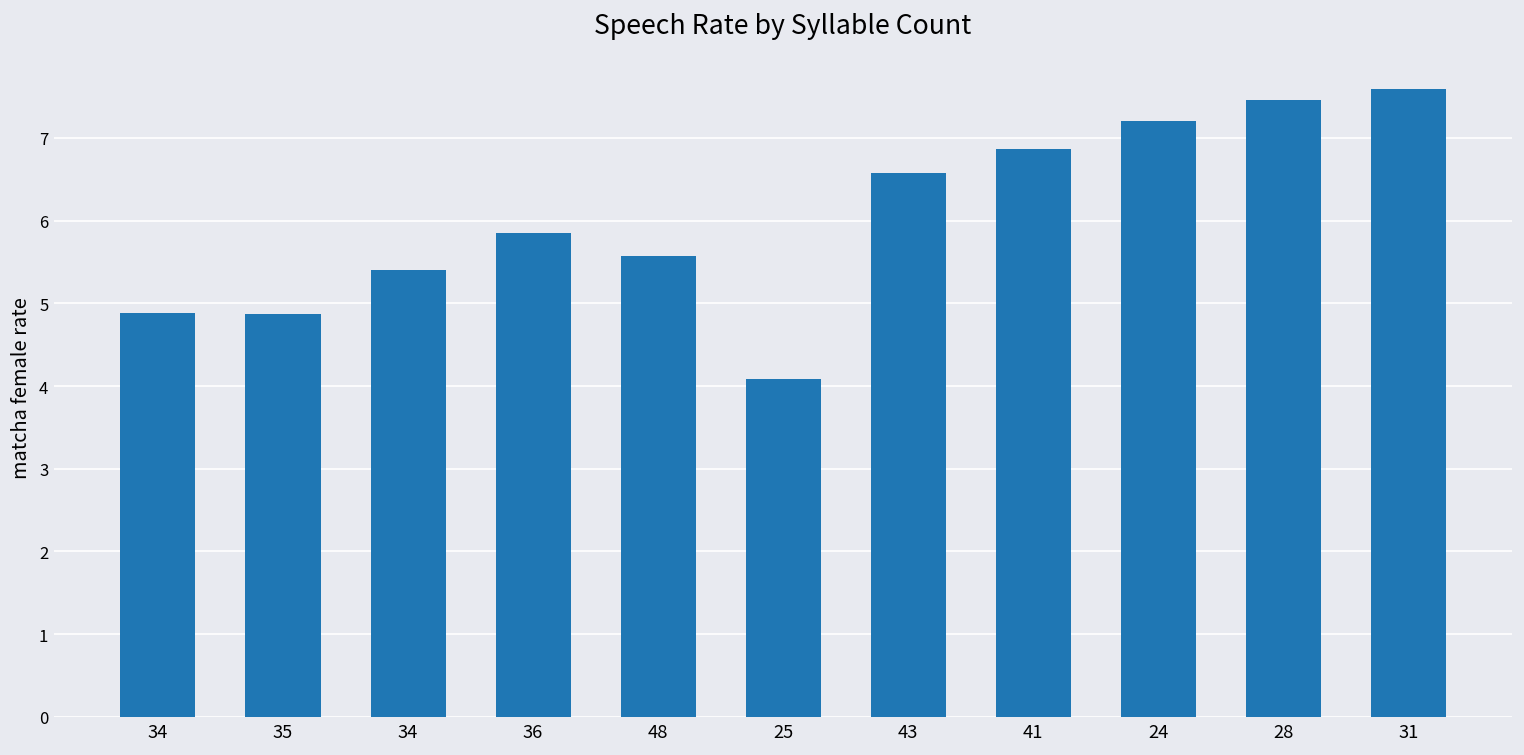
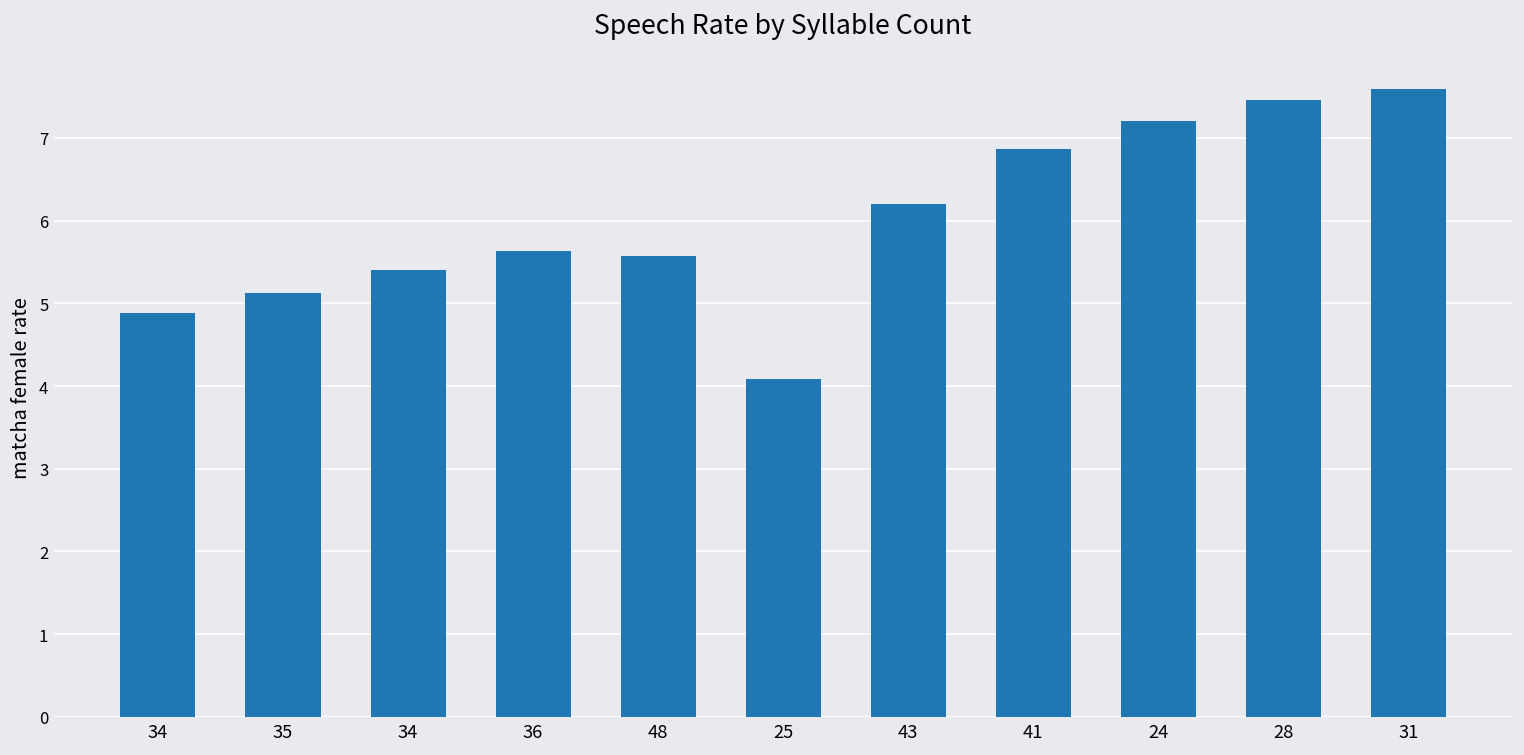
  {
-   "35": 4.9,
-   "36": 5.8,
+   "35": 5.1,
+   "36": 5.6,
    "48": 5.6,
    "25": 4.1,
-   "43": 6.6,
+   "43": 6.2,
    "41": 6.9,
    "24": 7.2,
    "28": 7.5,
    "31": 7.6
  }
